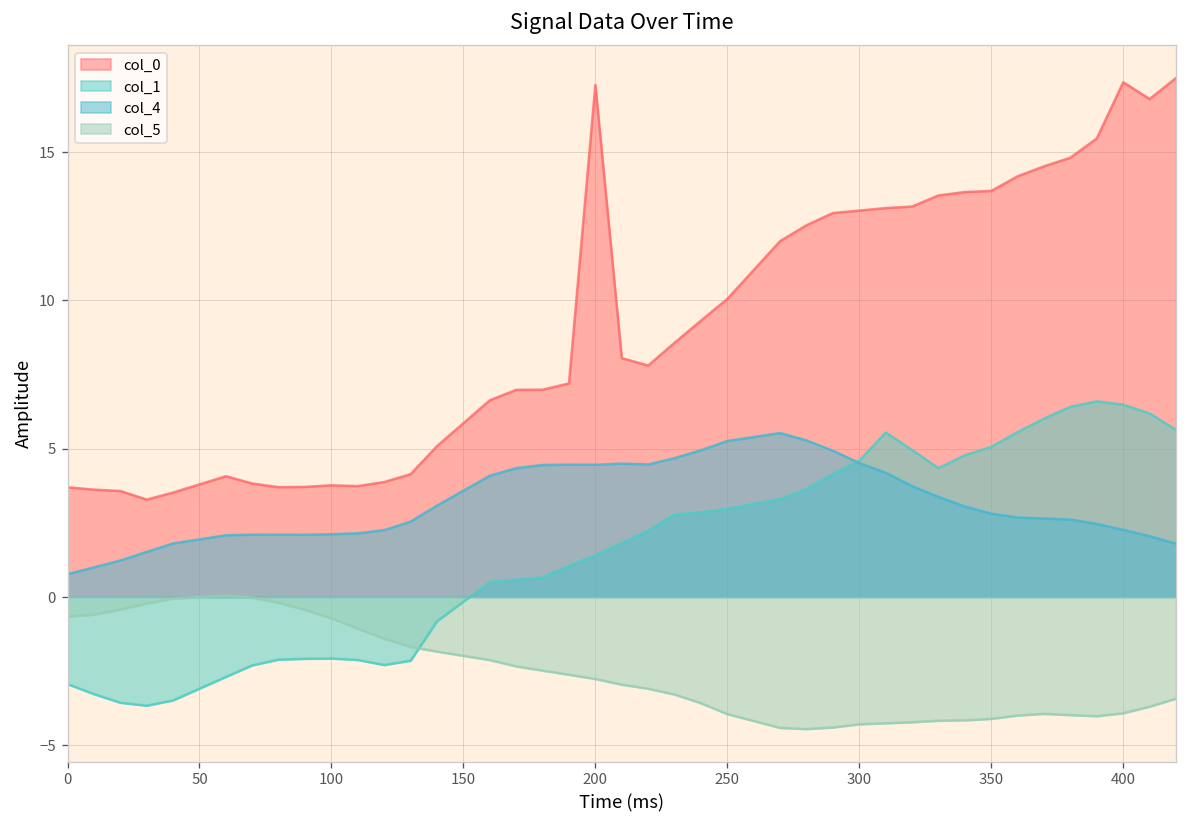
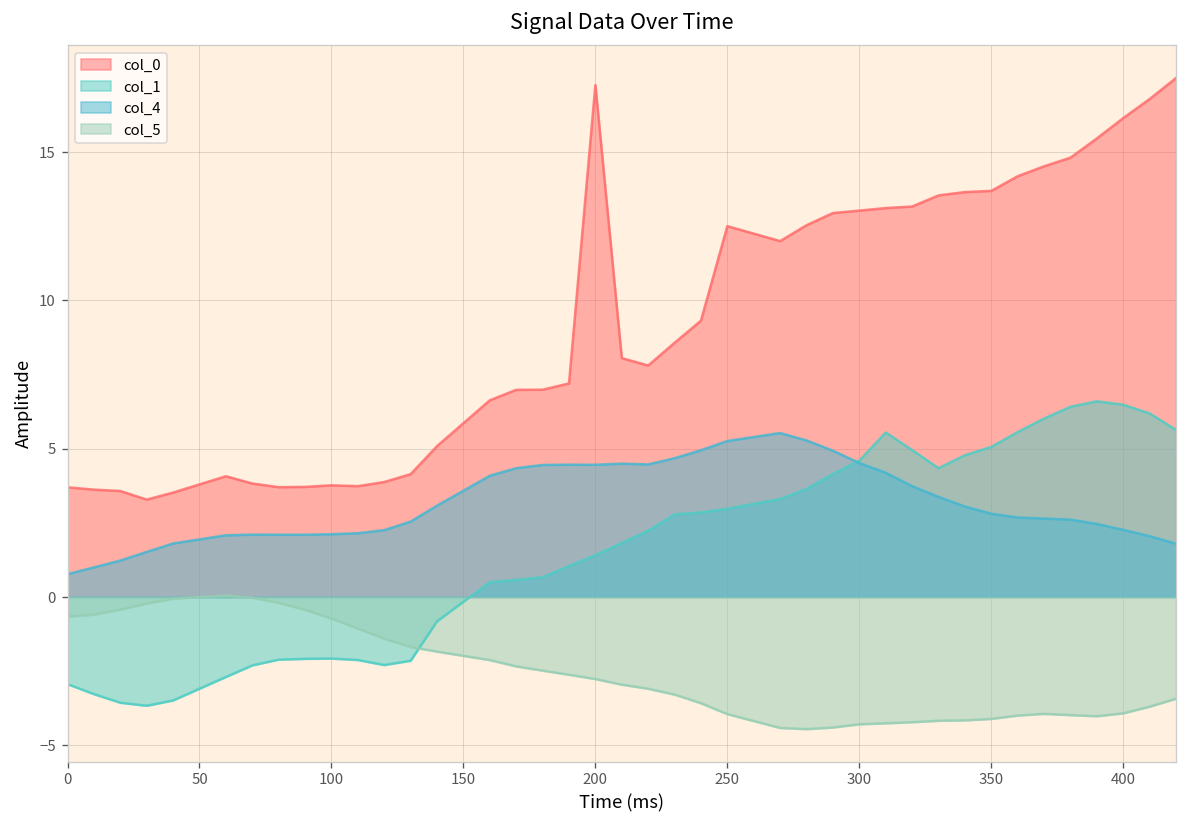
  {
    "col_0": {
      "0": 3.7,
      "100": 3.8,
      "200": 17.3,
-     "250": 10.0,
+     "250": 12.5,
      "300": 13.0,
      "350": 13.7,
-     "400": 17.4
+     "400": 16.1
    }
  }
